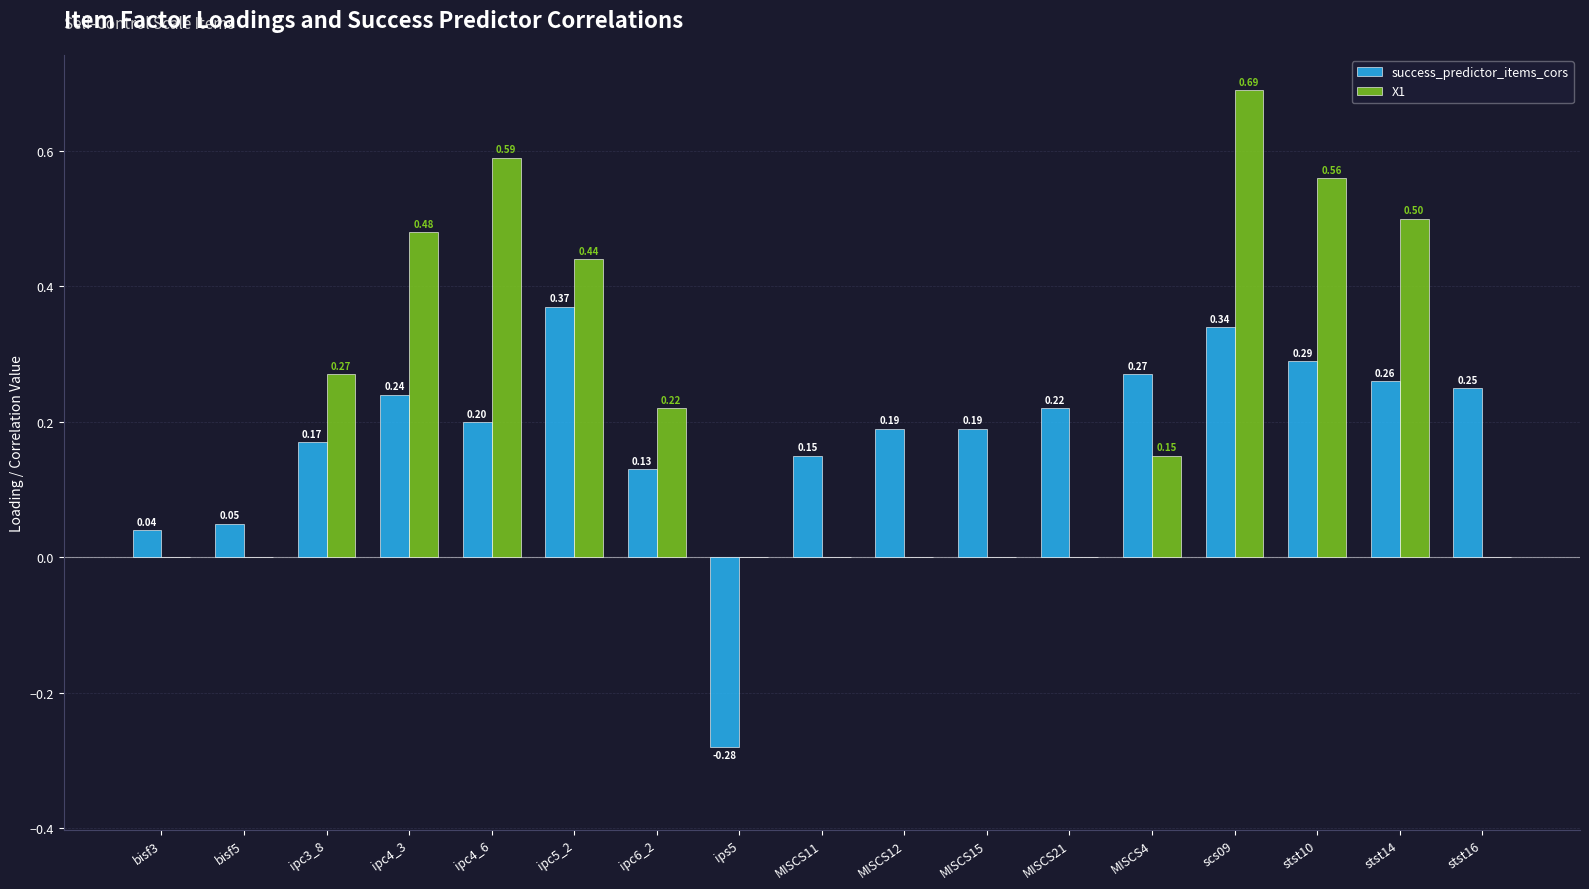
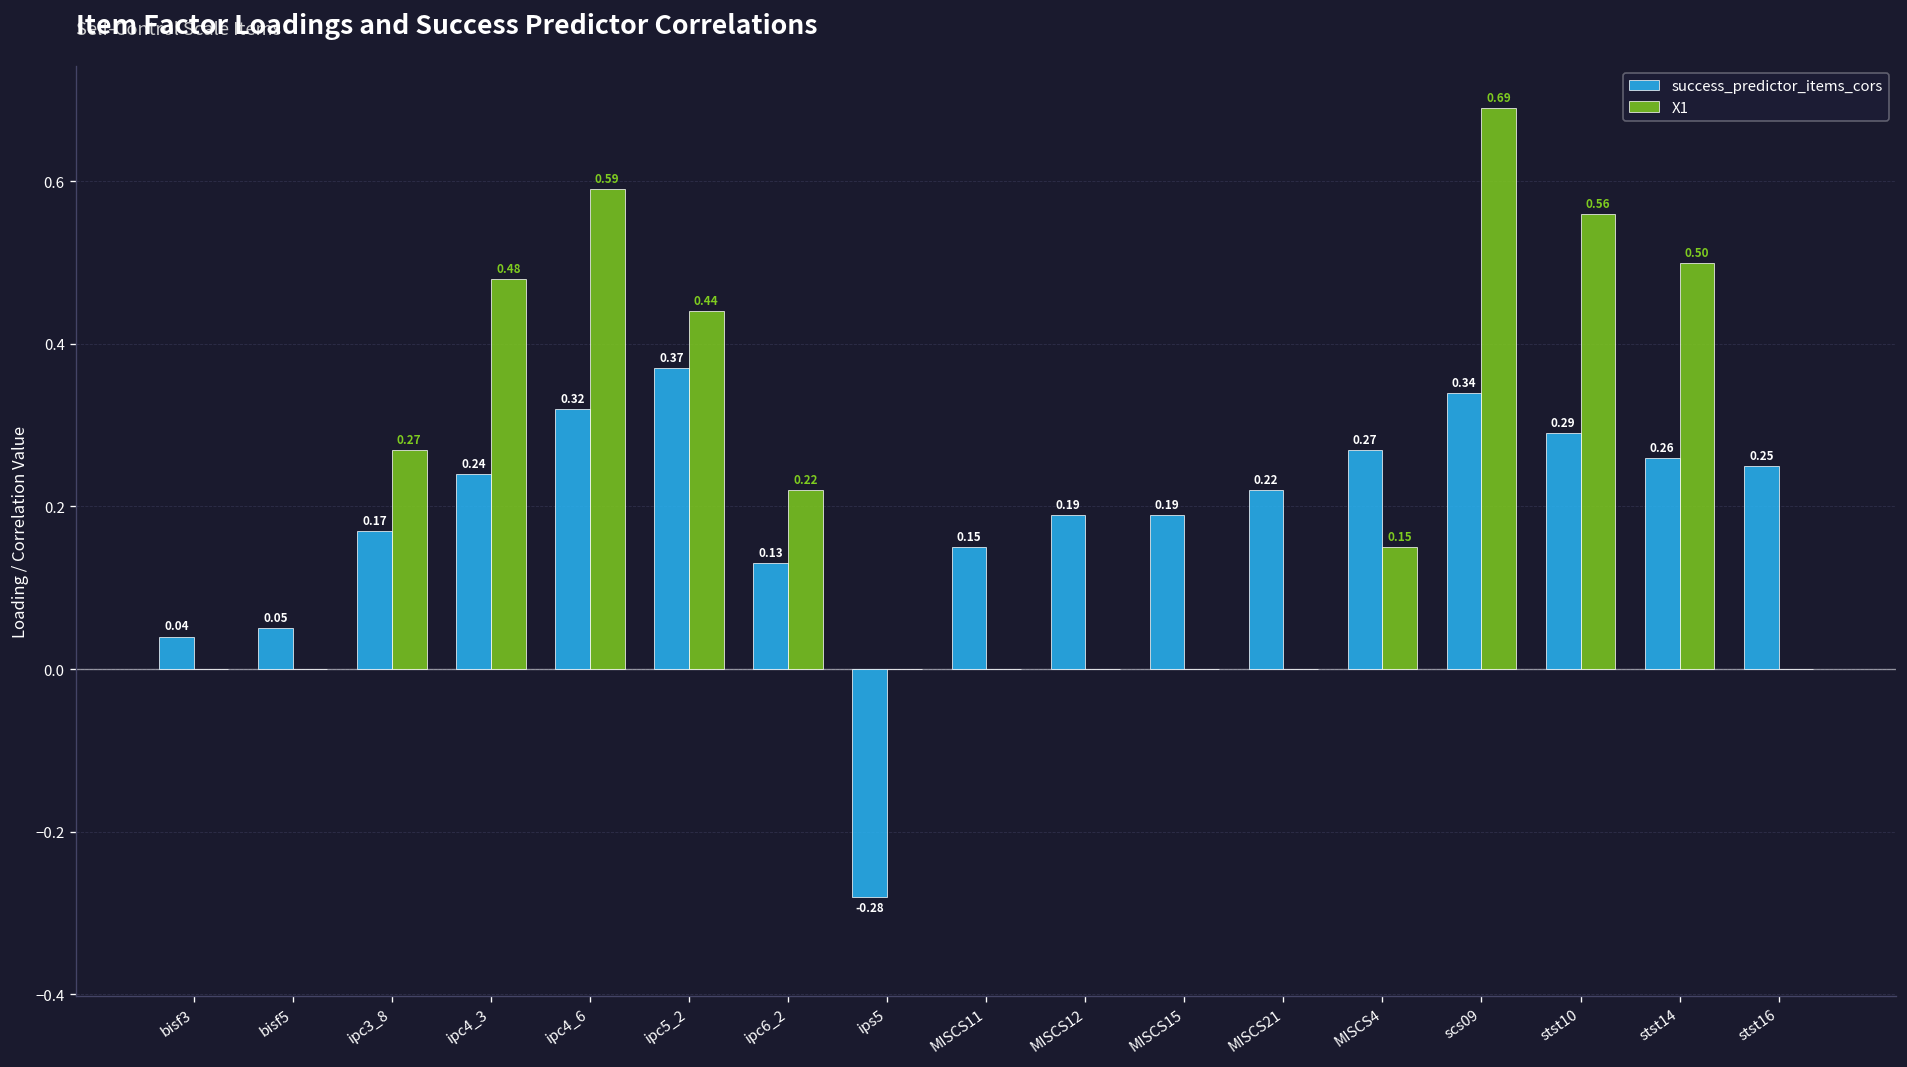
  {
    "success_predictor_items_cors": {
      "bisf3": 0.04,
      "bisf5": 0.05,
      "ipc3_8": 0.17,
      "ipc4_3": 0.24,
-     "ipc4_6": 0.20,
+     "ipc4_6": 0.32,
      "ipc5_2": 0.37,
      "ipc6_2": 0.13,
      "ips5": -0.28,
      "MISCS11": 0.15,
      "MISCS12": 0.19,
      "MISCS15": 0.19,
      "MISCS21": 0.22,
      "MISCS4": 0.27,
      "scs09": 0.34,
      "stst10": 0.29,
      "stst14": 0.26,
      "stst16": 0.25
    },
    "X1": {
      "ipc3_8": 0.27,
      "ipc4_3": 0.48,
      "ipc4_6": 0.59,
      "ipc5_2": 0.44,
      "ipc6_2": 0.22,
      "MISCS4": 0.15,
      "scs09": 0.69,
      "stst10": 0.56,
      "stst14": 0.50
    }
  }
